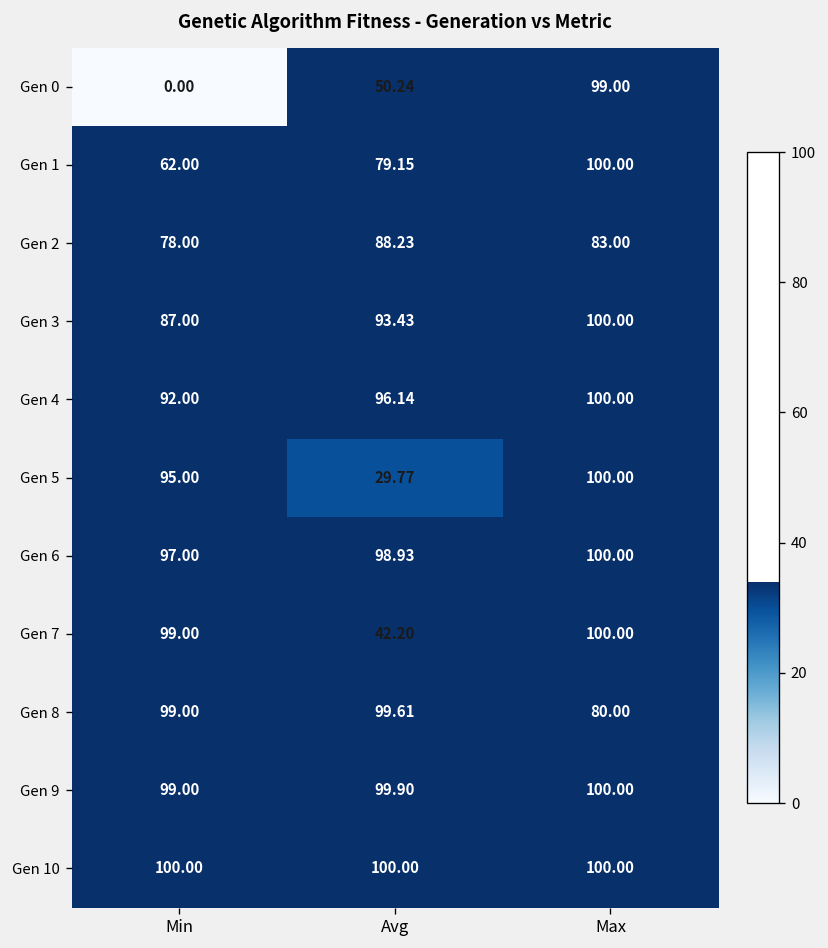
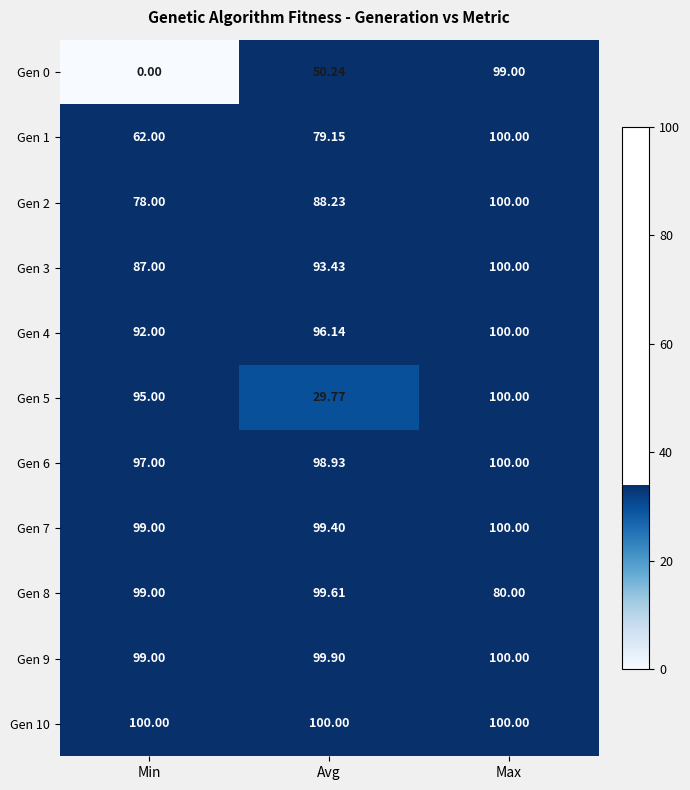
  {
    "Gen 0": {
      "Min": 0.00,
      "Avg": 50.24,
      "Max": 99.00
    },
    "Gen 1": {
      "Min": 62.00,
      "Avg": 79.15,
      "Max": 100.00
    },
    "Gen 2": {
      "Min": 78.00,
      "Avg": 88.23,
-     "Max": 83.00
+     "Max": 100.00
    },
    "Gen 3": {
      "Min": 87.00,
      "Avg": 93.43,
      "Max": 100.00
    },
    "Gen 4": {
      "Min": 92.00,
      "Avg": 96.14,
      "Max": 100.00
    },
    "Gen 5": {
      "Min": 95.00,
      "Avg": 29.77,
      "Max": 100.00
    },
    "Gen 6": {
      "Min": 97.00,
      "Avg": 98.93,
      "Max": 100.00
    },
    "Gen 7": {
      "Min": 99.00,
-     "Avg": 42.20,
+     "Avg": 99.40,
      "Max": 100.00
    },
    "Gen 8": {
      "Min": 99.00,
      "Avg": 99.61,
      "Max": 80.00
    },
    "Gen 9": {
      "Min": 99.00,
      "Avg": 99.90,
      "Max": 100.00
    },
    "Gen 10": {
      "Min": 100.00,
      "Avg": 100.00,
      "Max": 100.00
    }
  }
